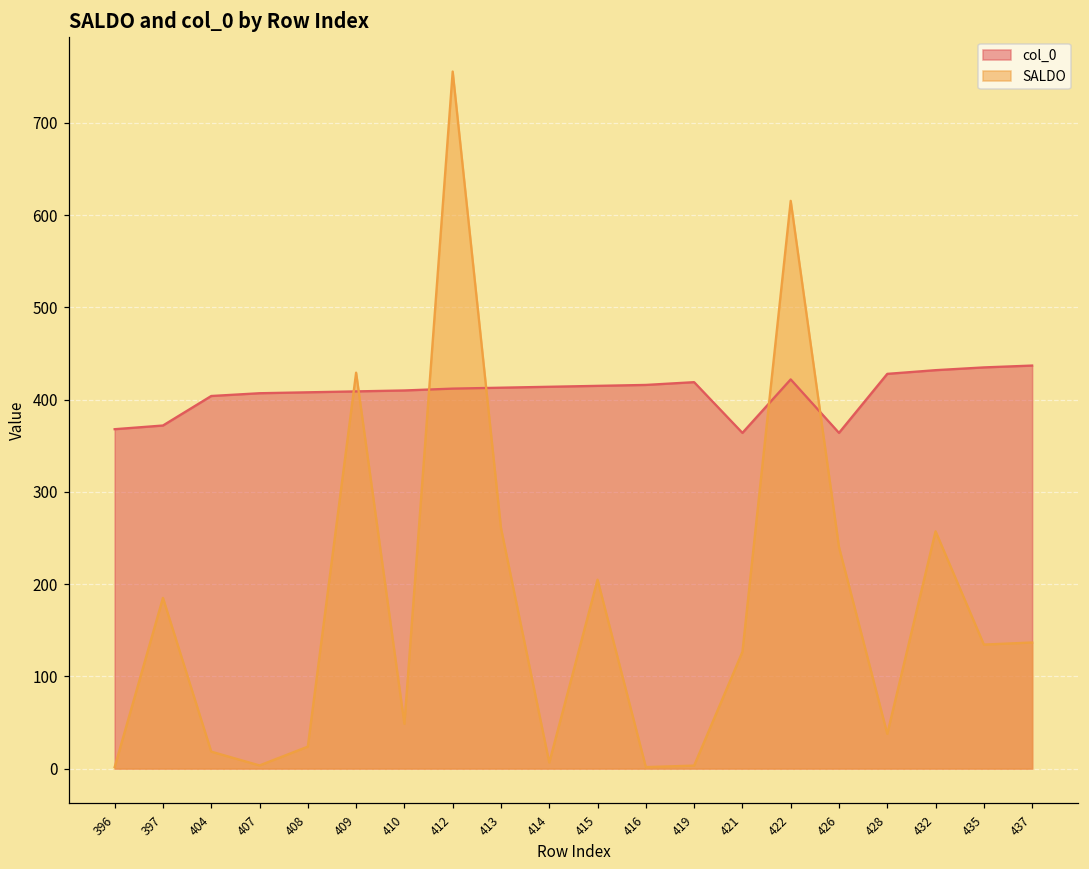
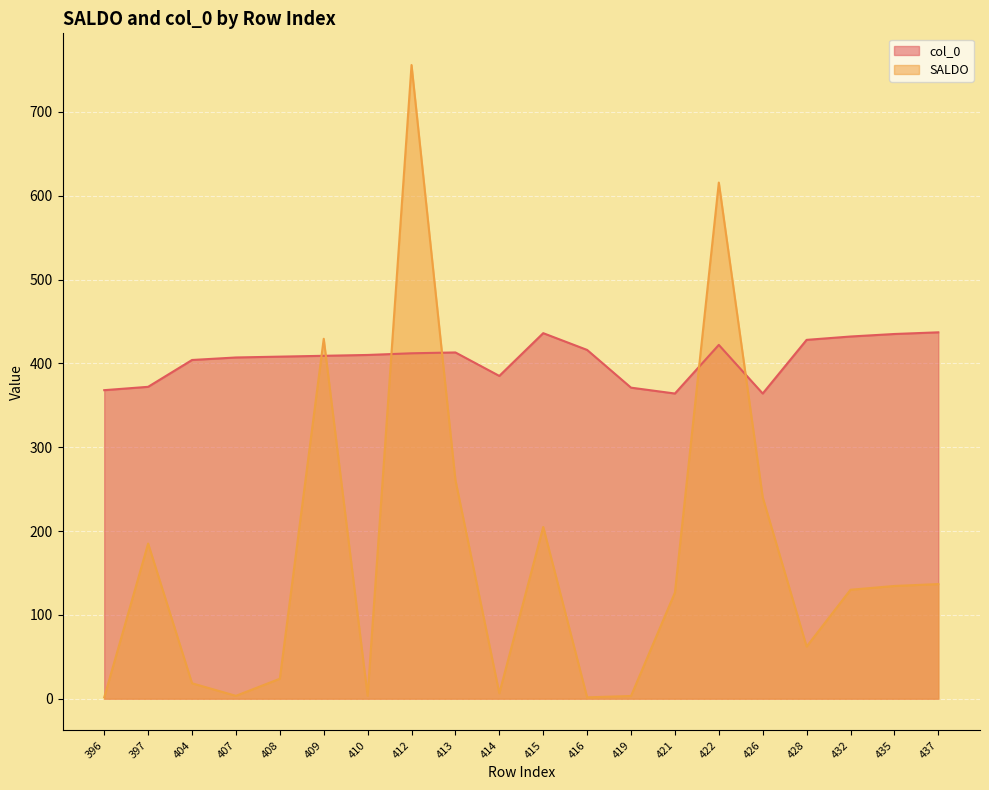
  {
    "col_0": {
      "396": 370,
      "397": 370,
      "404": 400,
      "407": 410,
      "408": 410,
      "409": 410,
      "410": 410,
      "412": 410,
      "413": 410,
-     "414": 410,
-     "415": 420,
+     "414": 390,
+     "415": 440,
      "416": 420,
-     "419": 420,
+     "419": 370,
      "421": 360,
      "422": 420,
      "426": 360,
      "428": 430,
      "432": 430,
      "435": 440,
      "437": 440
    },
    "SALDO": {
      "396": 0,
      "397": 190,
      "404": 20,
      "407": 0,
      "408": 20,
      "409": 430,
-     "410": 50,
+     "410": 0,
      "412": 760,
      "413": 260,
      "414": 10,
      "415": 200,
      "416": 0,
      "419": 0,
      "421": 130,
      "422": 620,
      "426": 240,
-     "428": 40,
-     "432": 260,
+     "428": 60,
+     "432": 130,
      "435": 130,
      "437": 140
    }
  }
